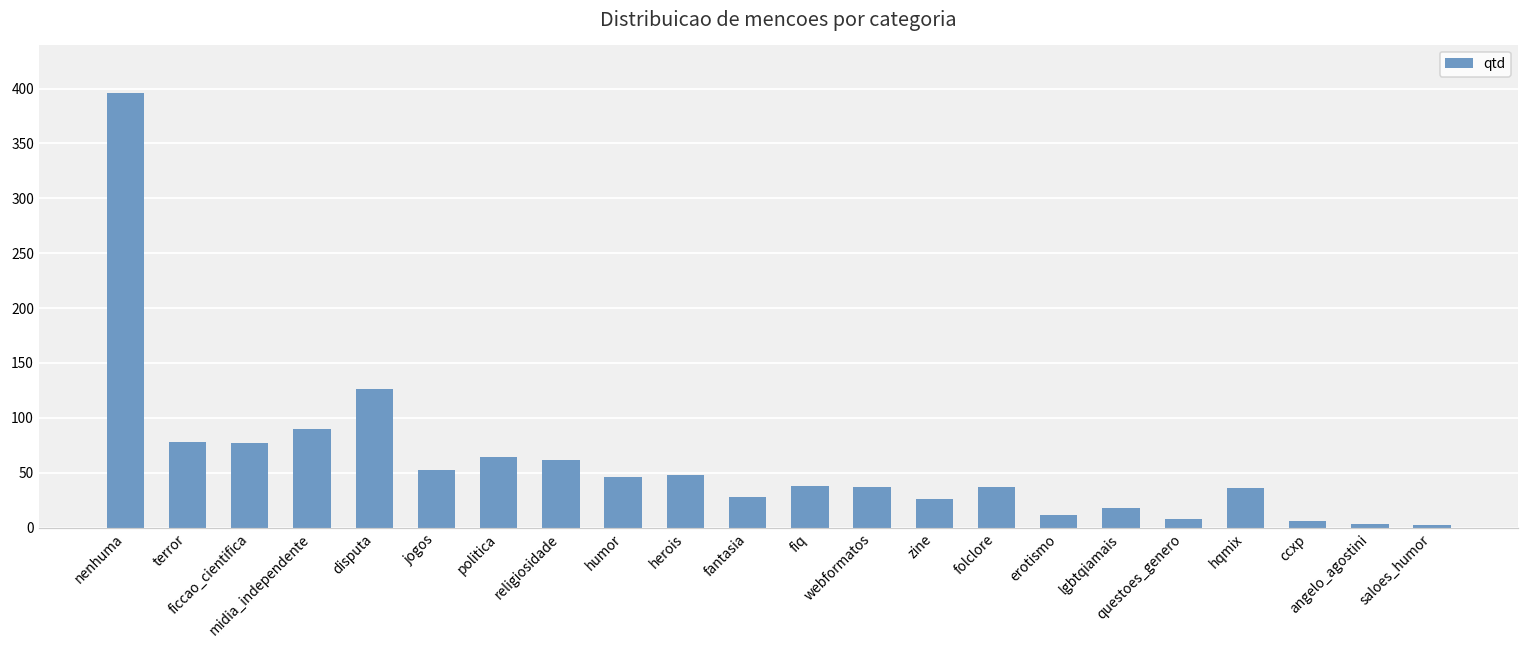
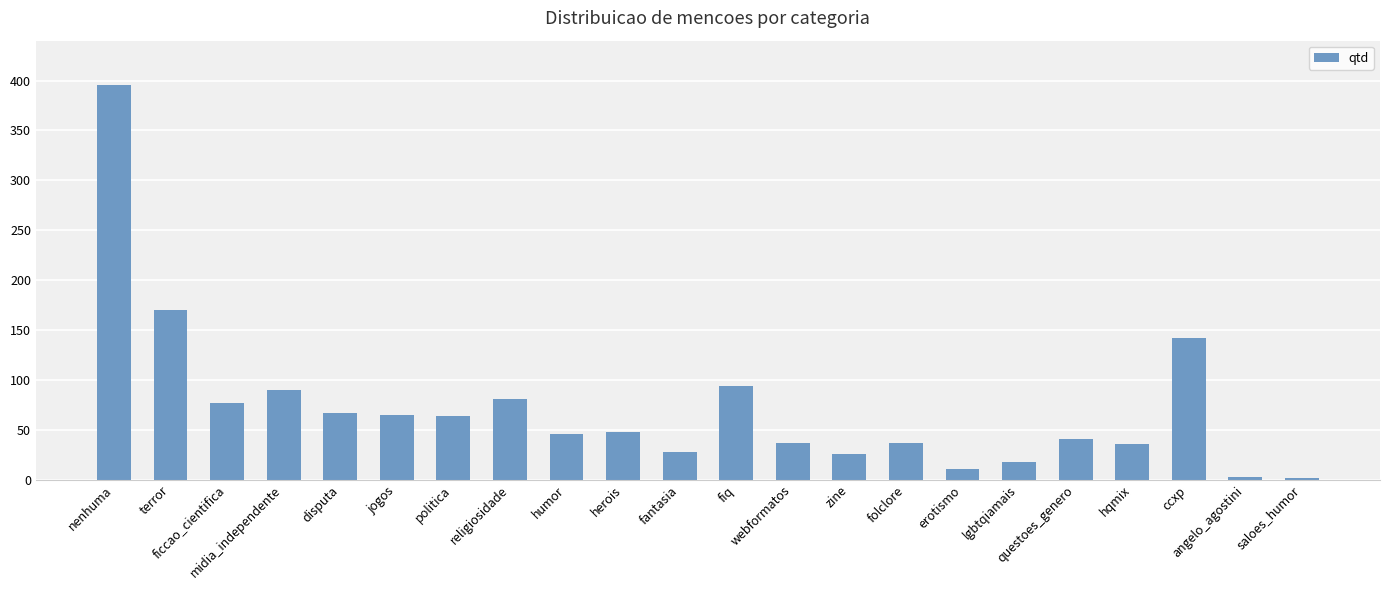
  {
    "nenhuma": 400,
-   "terror": 80,
+   "terror": 170,
    "ficcao_cientifica": 80,
    "midia_independente": 90,
-   "disputa": 130,
-   "jogos": 50,
+   "disputa": 70,
+   "jogos": 70,
    "politica": 60,
-   "religiosidade": 60,
+   "religiosidade": 80,
    "humor": 50,
    "herois": 50,
    "fantasia": 30,
-   "fiq": 40,
+   "fiq": 90,
    "webformatos": 40,
    "zine": 30,
    "folclore": 40,
    "erotismo": 10,
    "lgbtqiamais": 20,
-   "questoes_genero": 10,
+   "questoes_genero": 40,
    "hqmix": 40,
-   "ccxp": 10,
+   "ccxp": 140,
    "angelo_agostini": 0
  }
